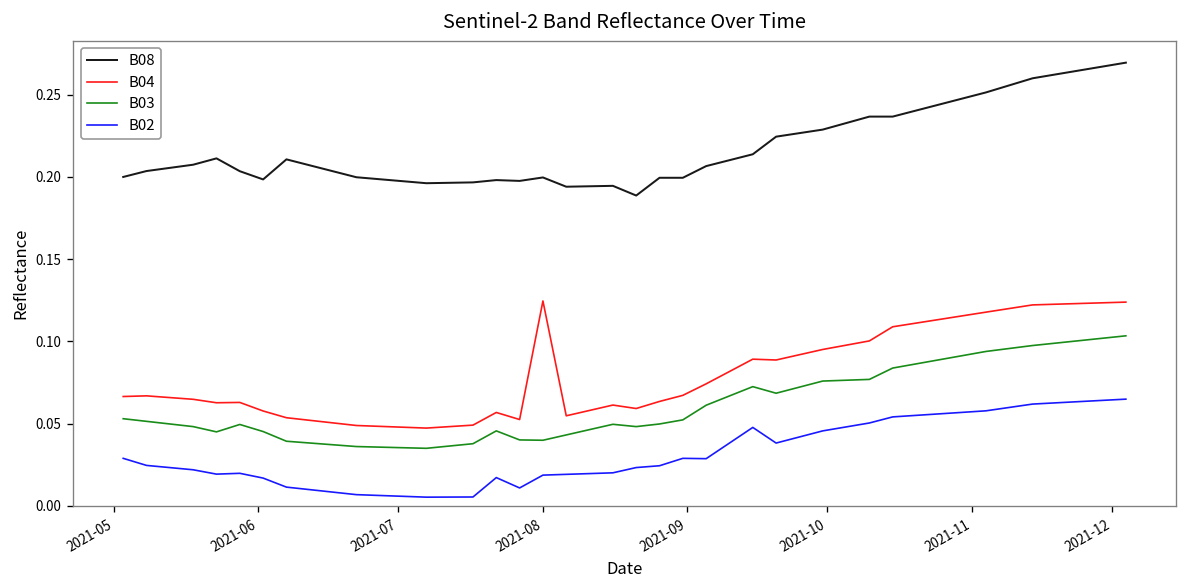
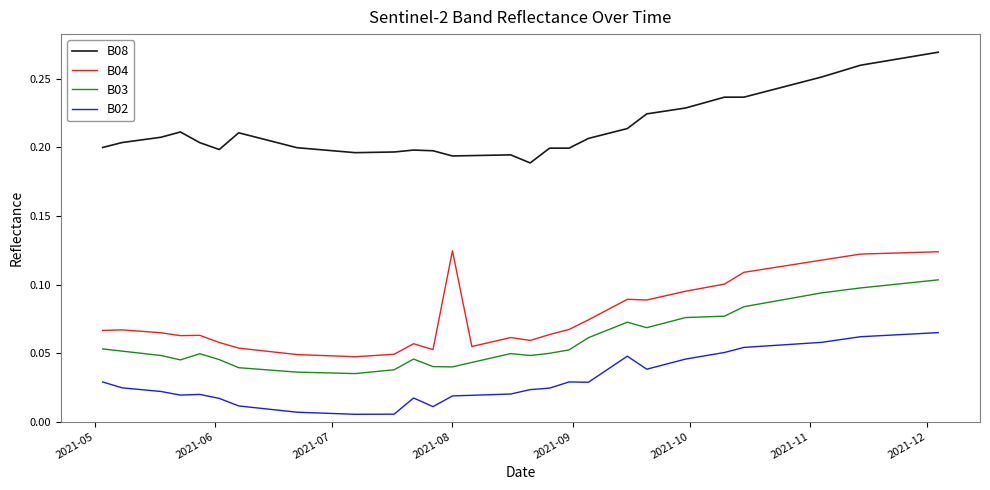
  {
    "B08": {
-     "2021-08": 0.200
+     "2021-08": 0.194
    },
    "B04": {
      "2021-08": 0.125
    },
    "B03": {
      "2021-08": 0.040
    },
    "B02": {
      "2021-08": 0.019
    }
  }
